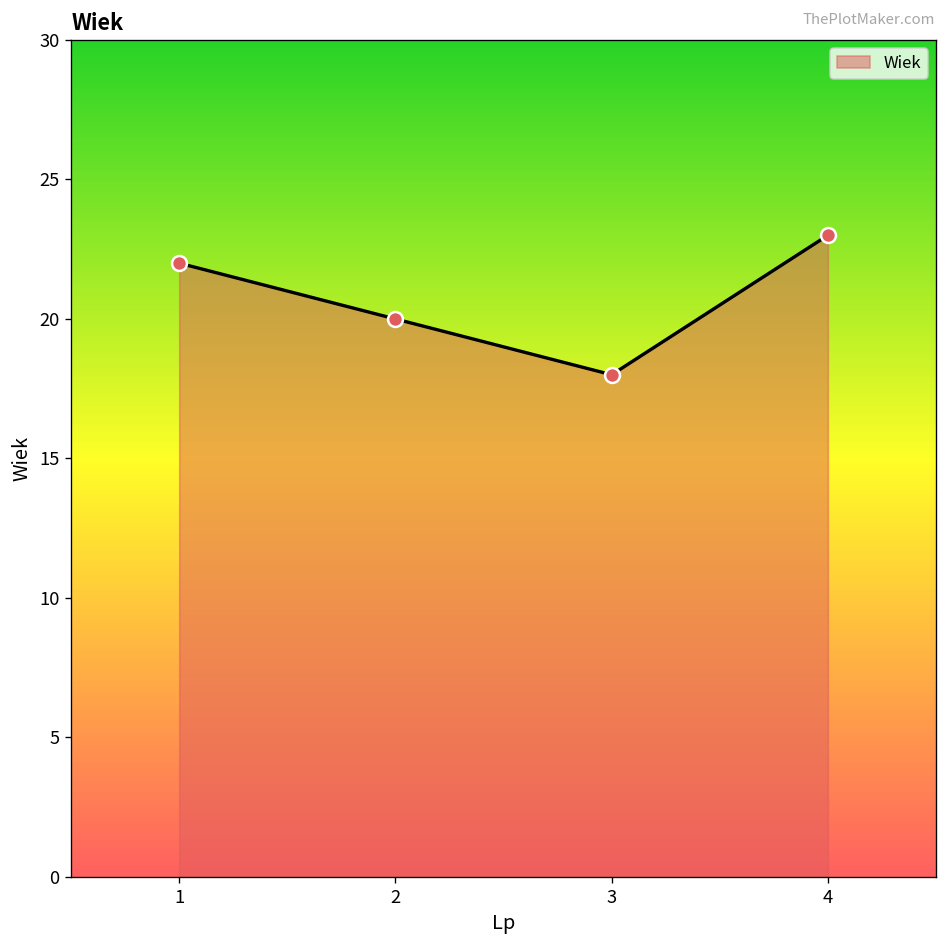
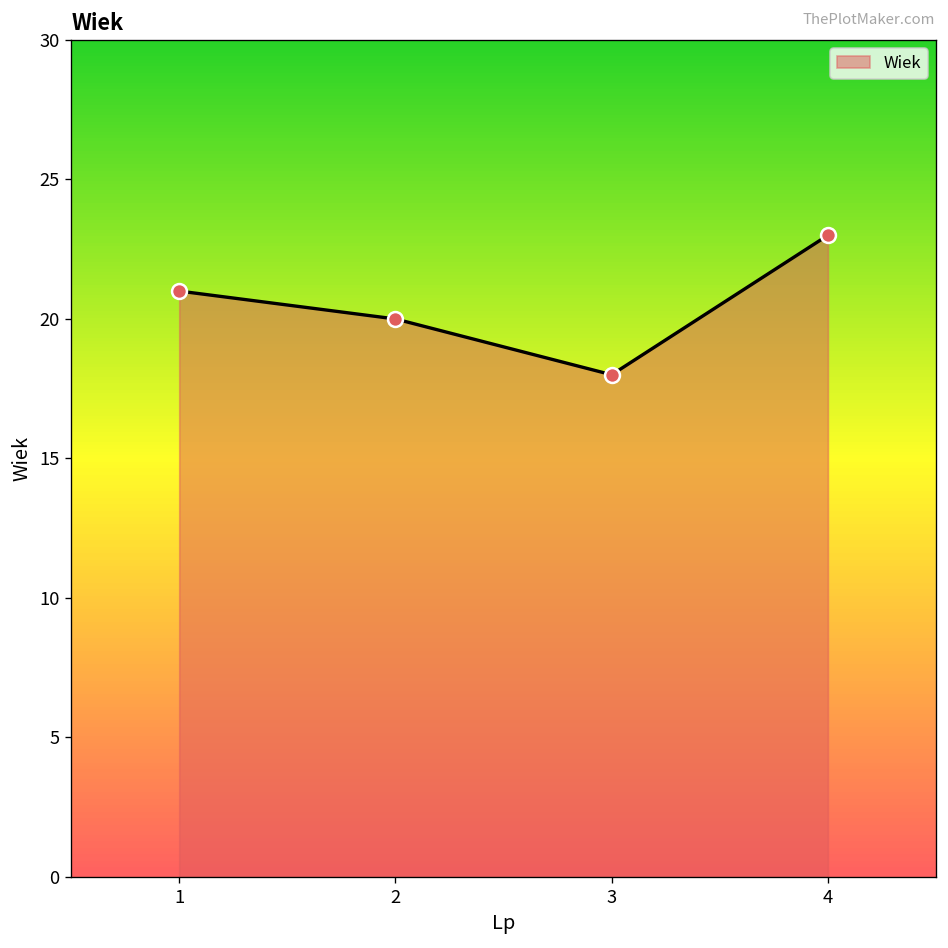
  {
-   "1": 22,
+   "1": 21,
    "2": 20,
    "3": 18,
    "4": 23
  }
